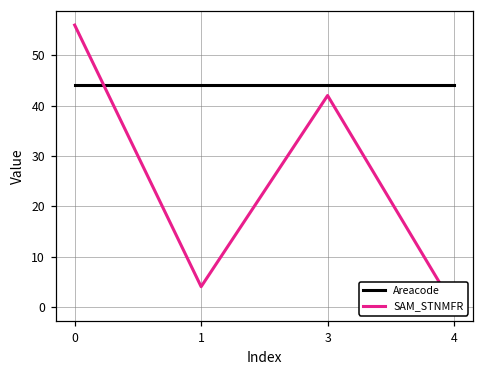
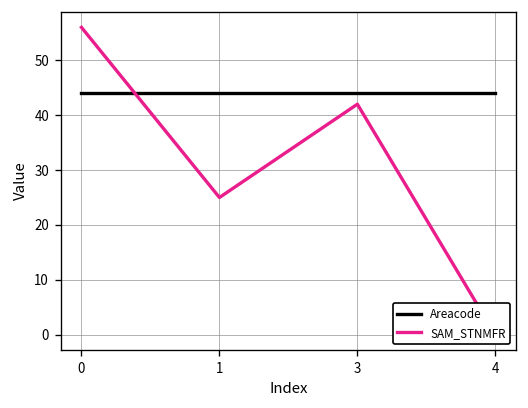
  {
    "Areacode": {
      "0": 44,
      "1": 44,
      "3": 44,
      "4": 44
    },
    "SAM_STNMFR": {
      "0": 56,
-     "1": 4,
+     "1": 25,
      "3": 42
    }
  }
